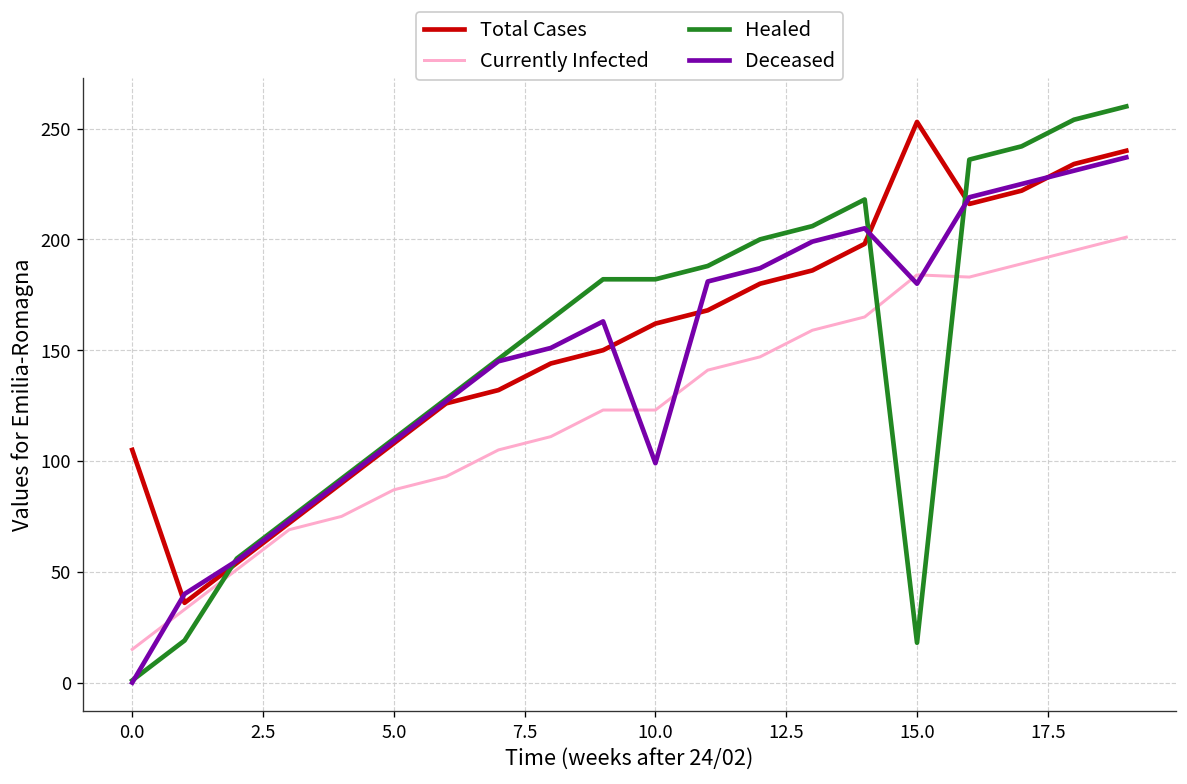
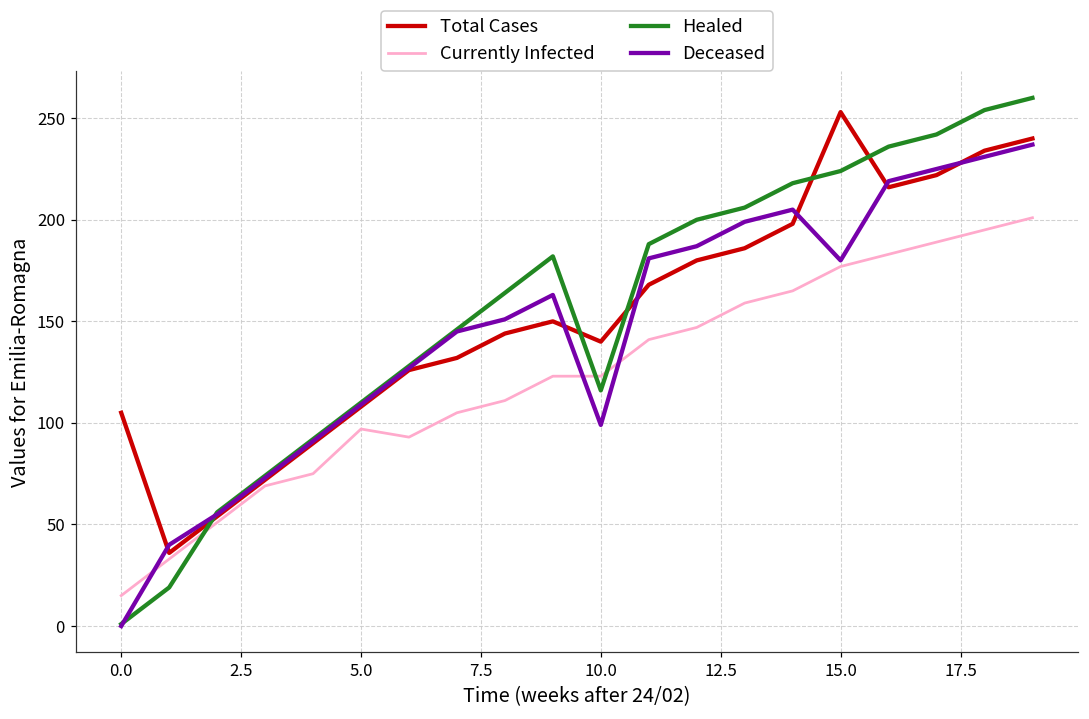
  {
    "Total Cases": {
      "0.0": 105,
-     "10.0": 162,
+     "10.0": 140,
      "15.0": 253
    },
    "Currently Infected": {
      "0.0": 15,
-     "5.0": 87,
+     "5.0": 97,
      "10.0": 123,
-     "15.0": 184
+     "15.0": 177
    },
    "Healed": {
-     "10.0": 182,
-     "15.0": 18
+     "10.0": 116,
+     "15.0": 224
    },
    "Deceased": {
      "10.0": 99,
      "15.0": 180
    }
  }
